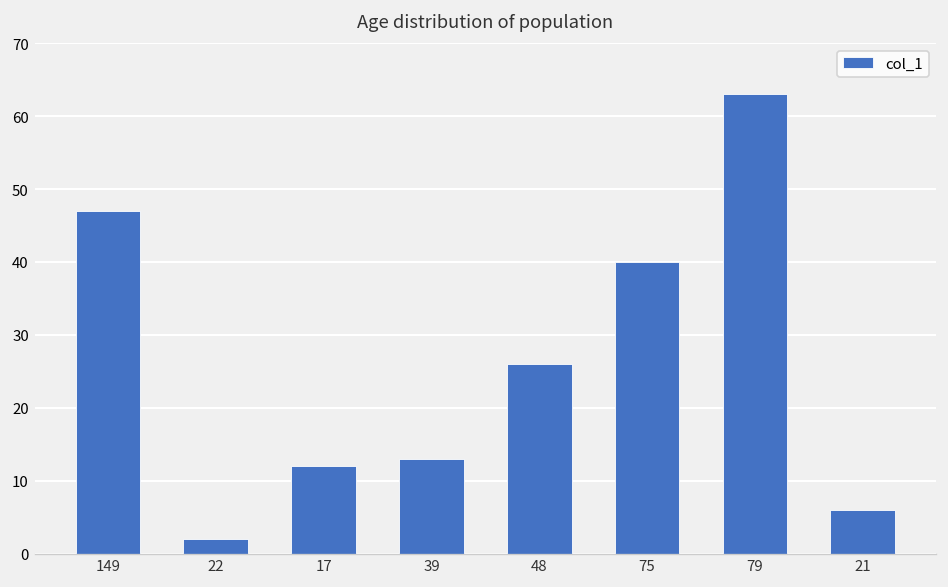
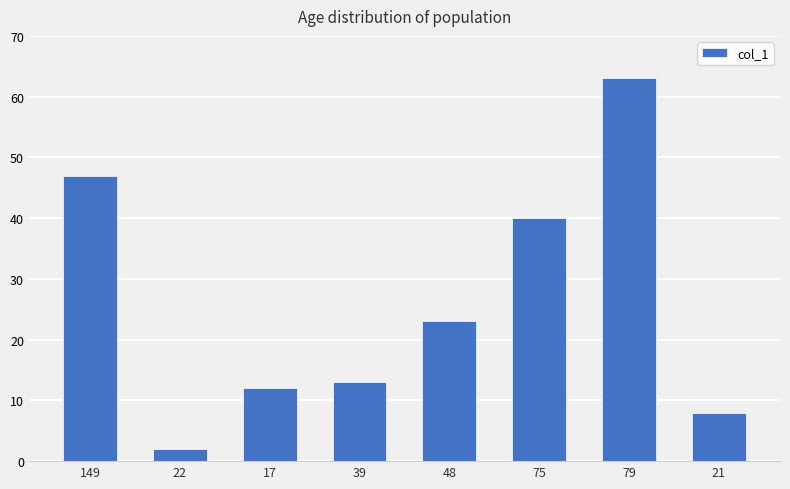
  {
    "149": 47,
    "22": 2,
    "17": 12,
    "39": 13,
-   "48": 26,
+   "48": 23,
    "75": 40,
    "79": 63,
-   "21": 6
+   "21": 8
  }
